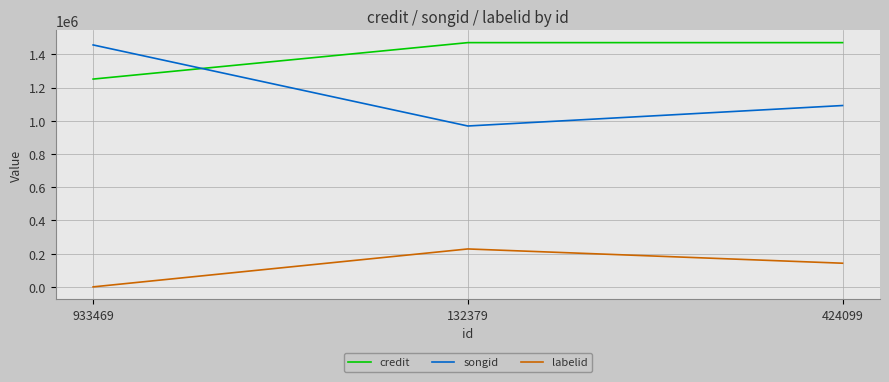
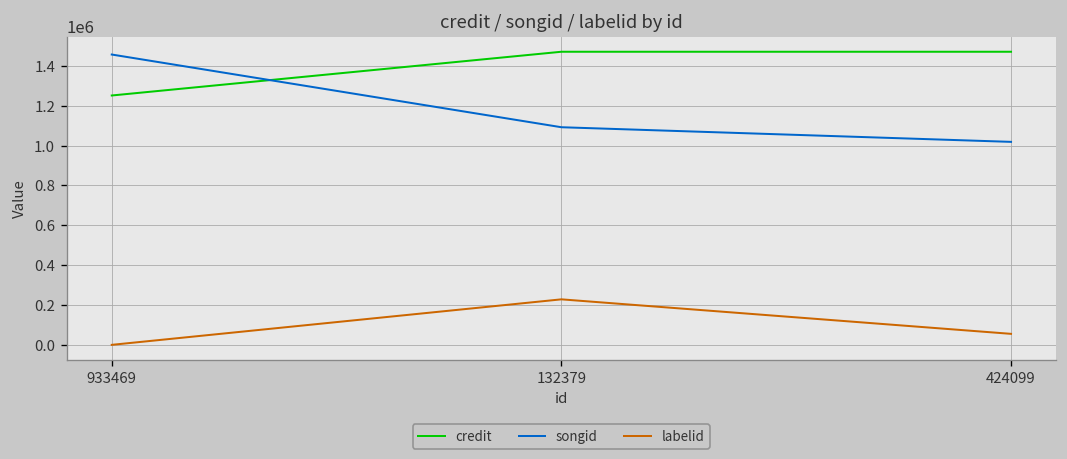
  {
    "credit": {
      "933469": 1250000,
      "132379": 1470000,
      "424099": 1470000
    },
    "songid": {
      "933469": 1460000,
-     "132379": 970000,
-     "424099": 1090000
+     "132379": 1090000,
+     "424099": 1020000
    },
    "labelid": {
      "933469": 0,
      "132379": 230000,
-     "424099": 140000
+     "424099": 60000
    }
  }
